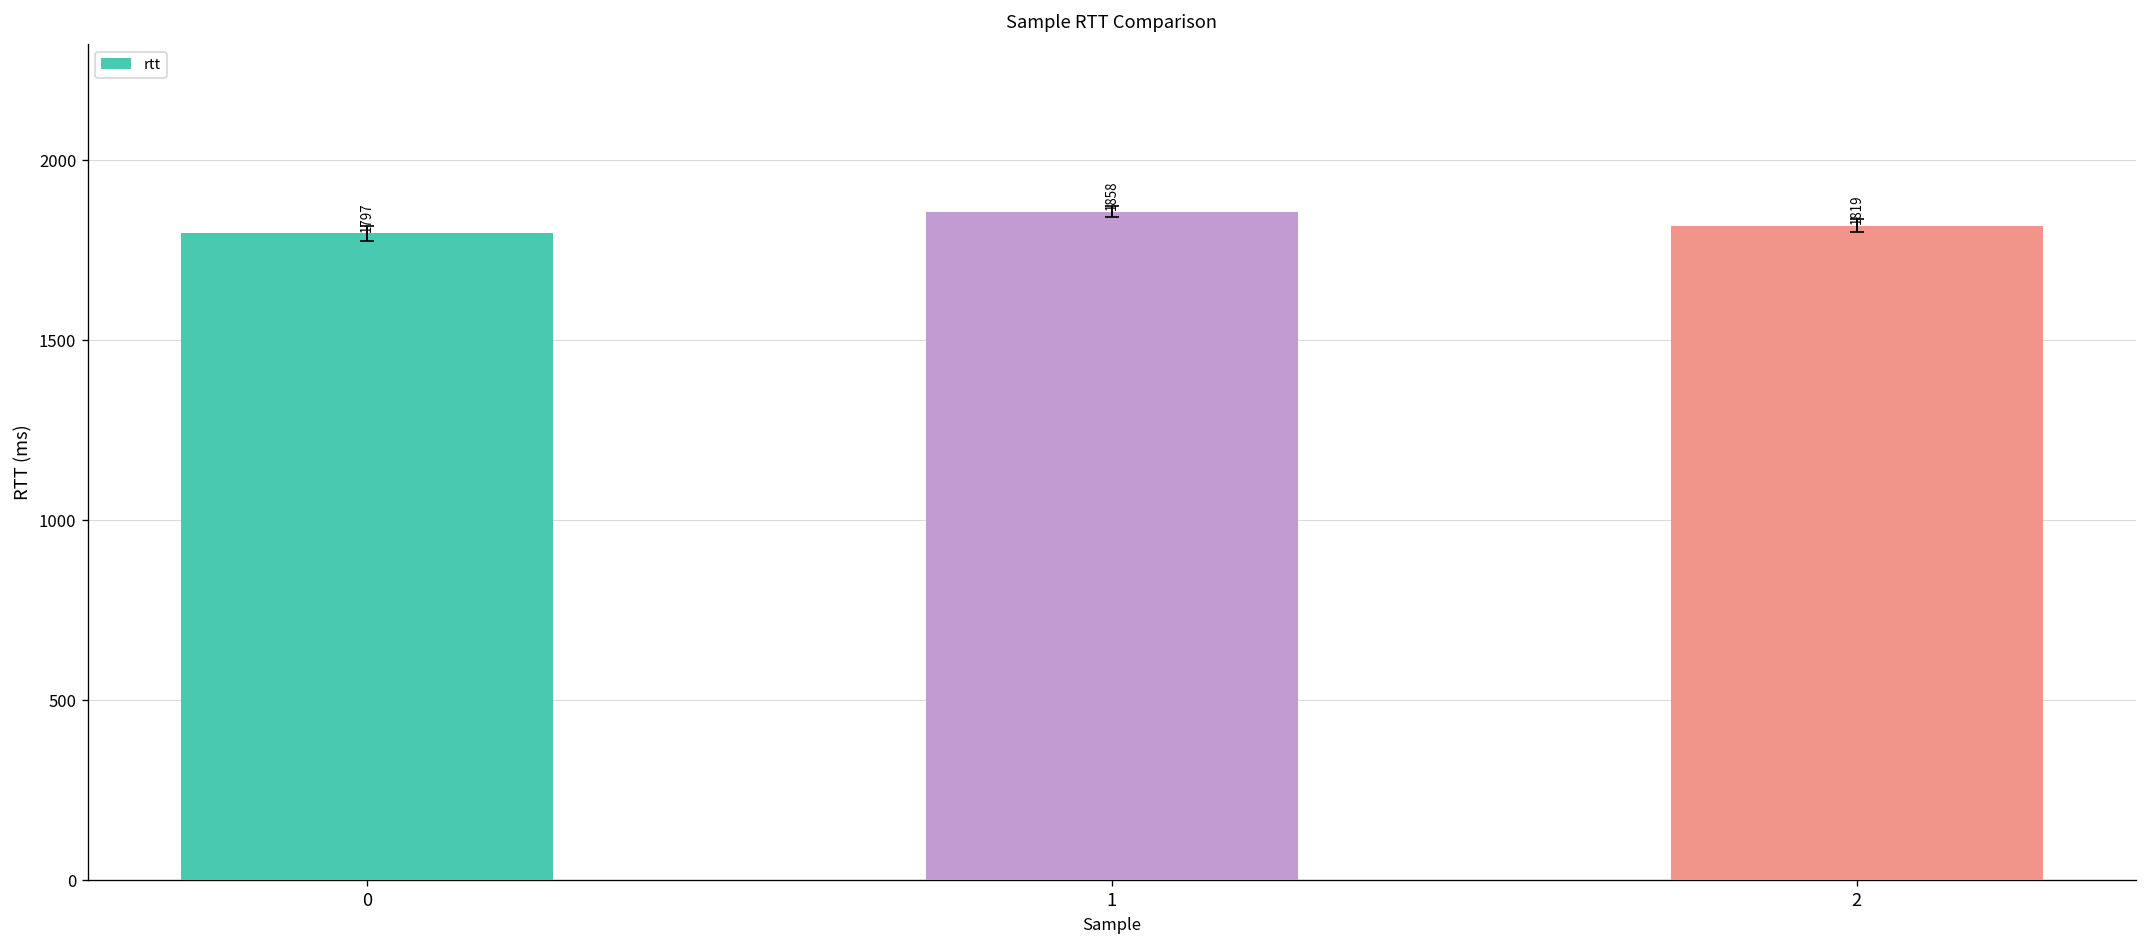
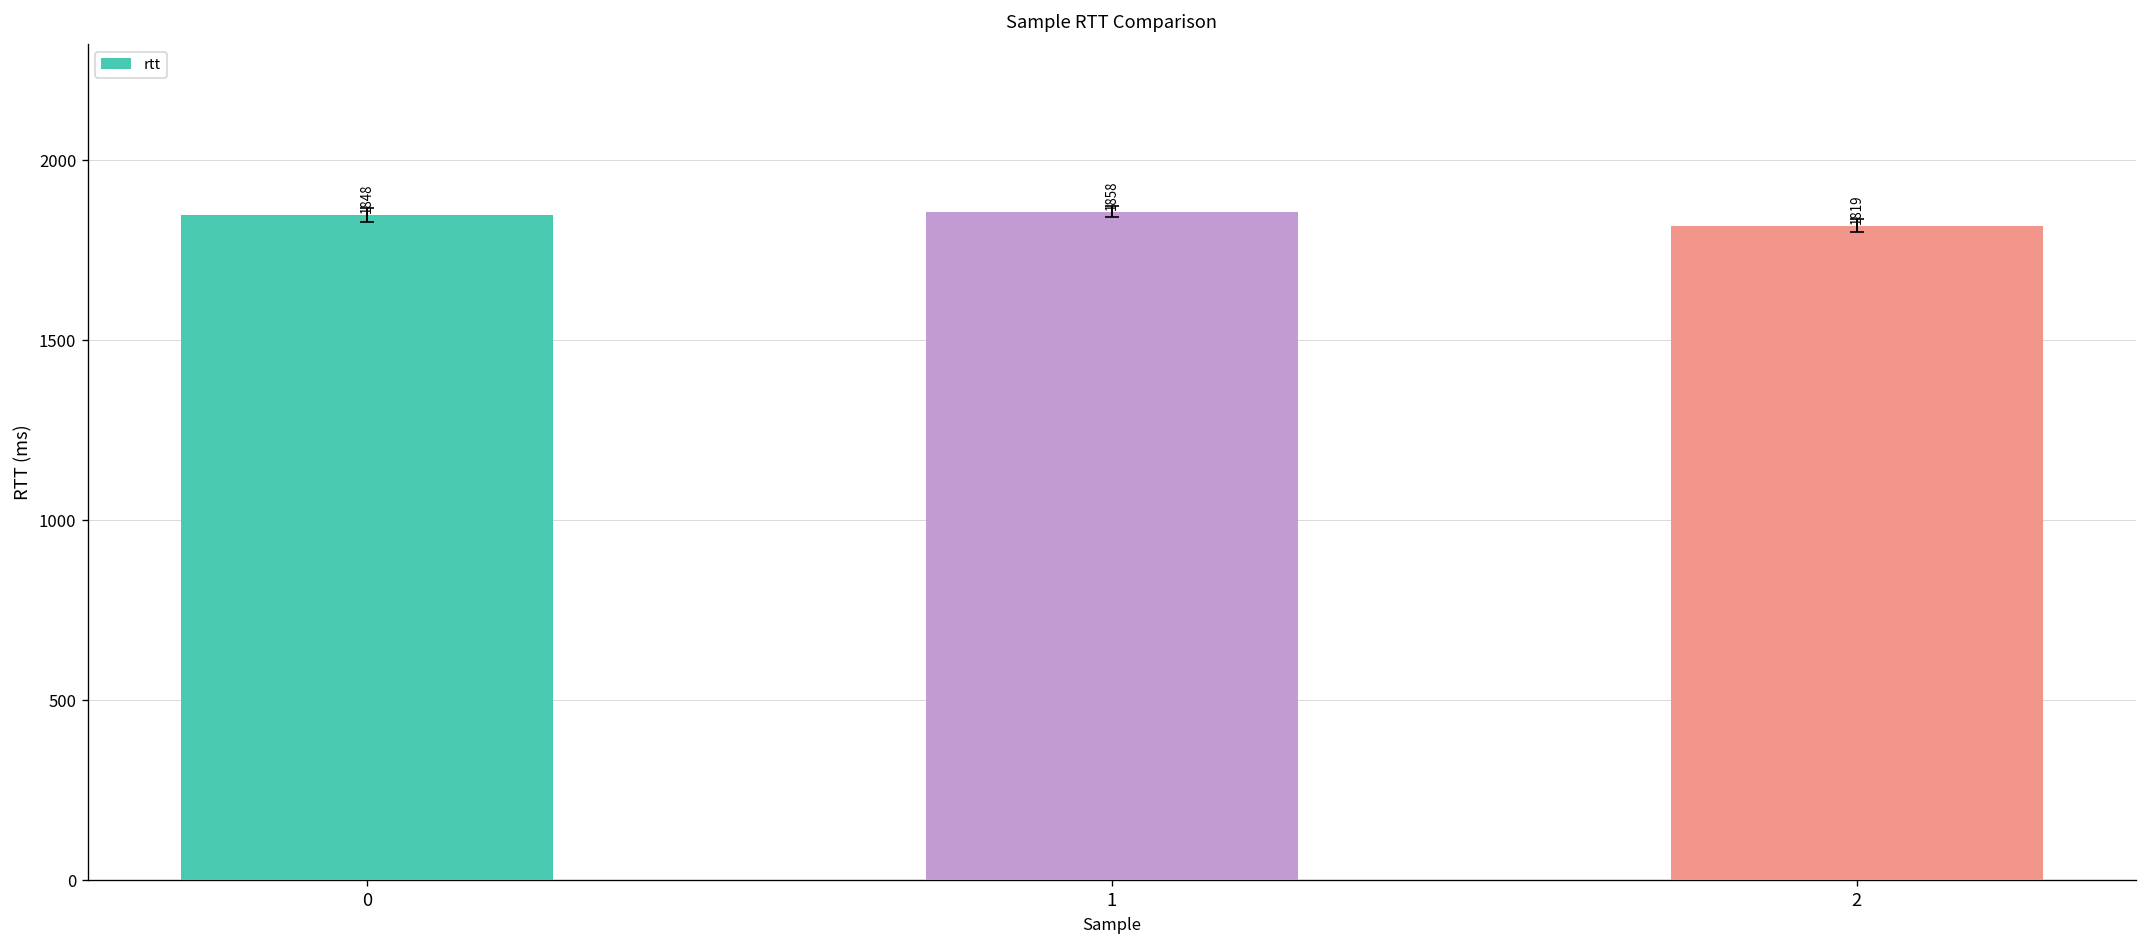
  {
    "rtt": {
-     "0": 1797
+     "0": 1848
    }
  }
